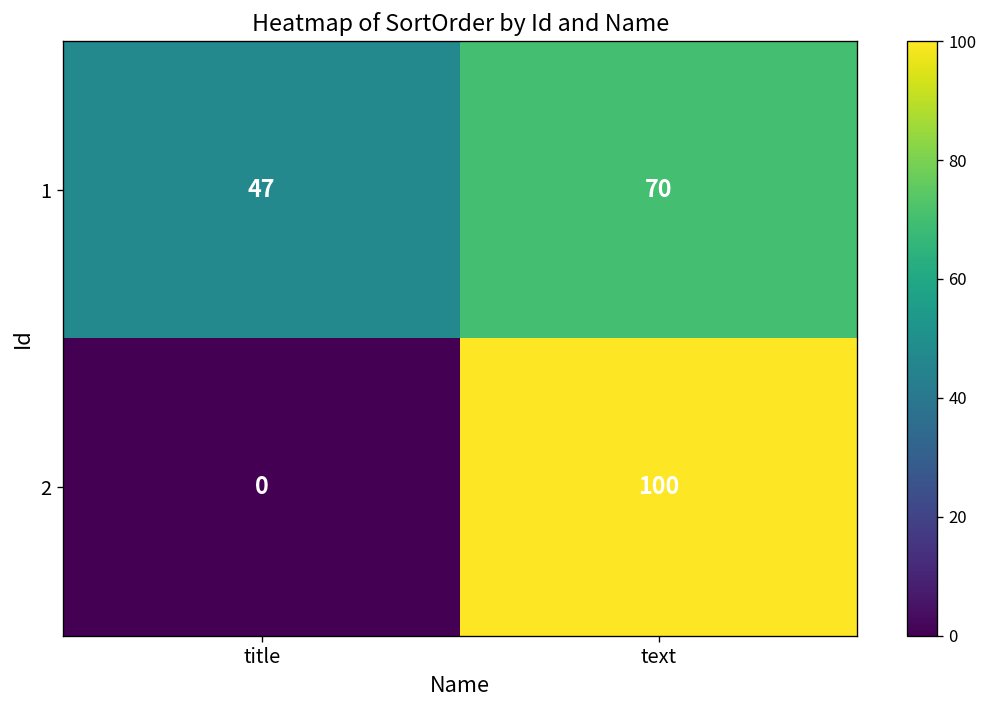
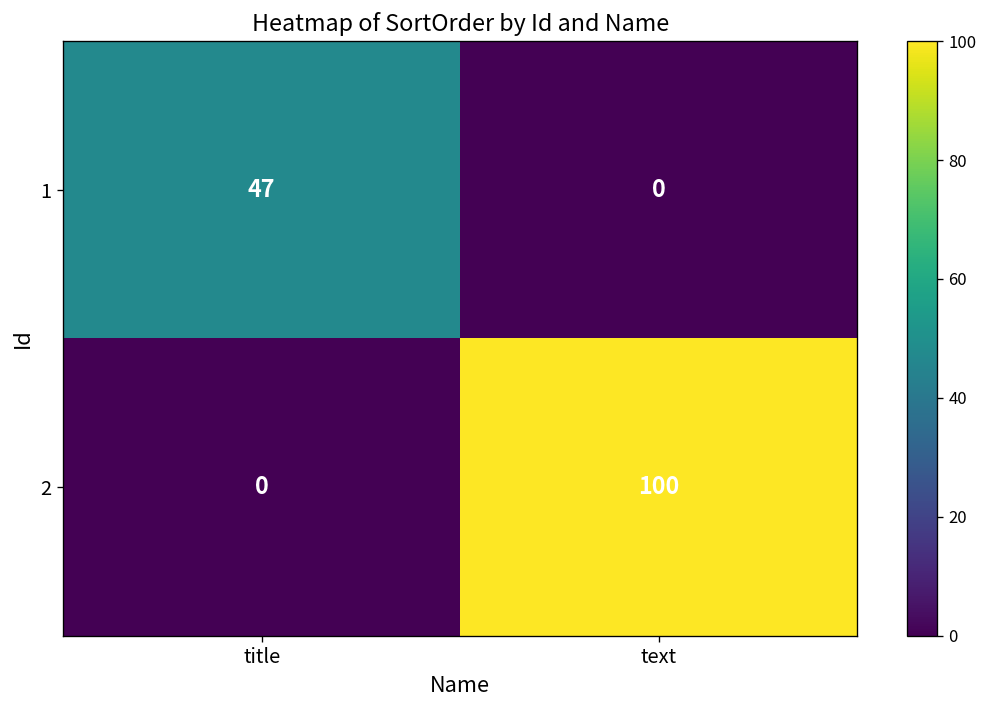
  {
    "1": {
      "title": 47,
-     "text": 70
+     "text": 0
    },
    "2": {
      "title": 0,
      "text": 100
    }
  }
